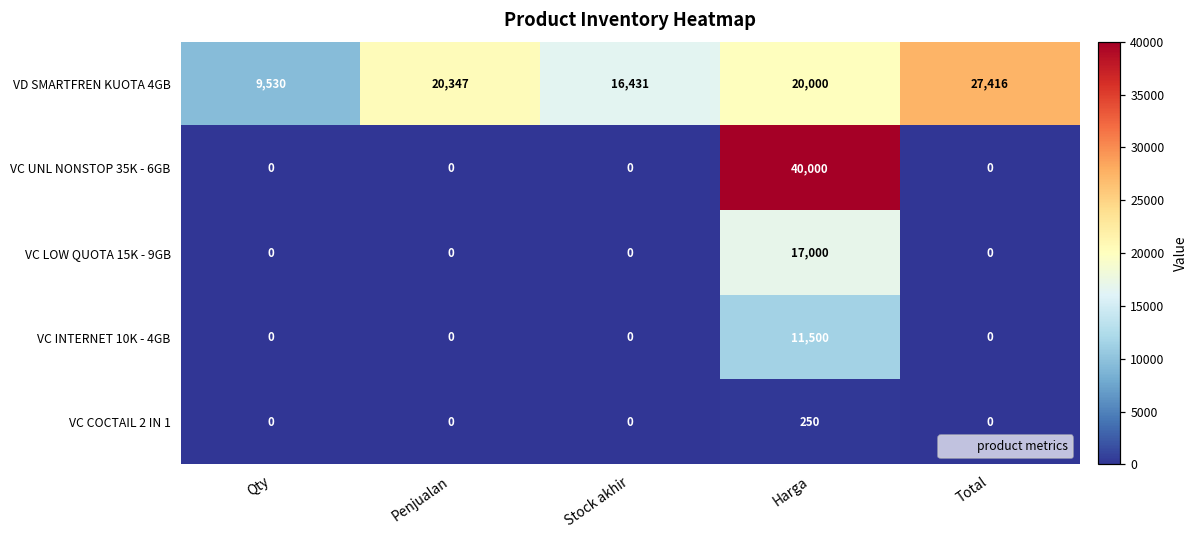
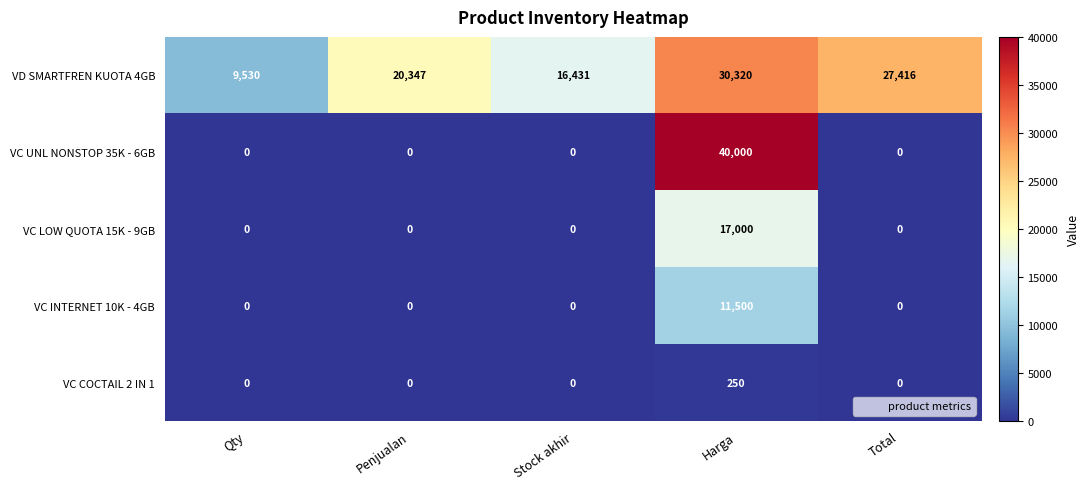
  {
    "VD SMARTFREN KUOTA 4GB": {
      "Qty": "9,530",
      "Penjualan": "20,347",
      "Stock akhir": "16,431",
-     "Harga": "20,000",
+     "Harga": "30,320",
      "Total": "27,416"
    },
    "VC UNL NONSTOP 35K - 6GB": {
      "Qty": "0",
      "Penjualan": "0",
      "Stock akhir": "0",
      "Harga": "40,000",
      "Total": "0"
    },
    "VC LOW QUOTA 15K - 9GB": {
      "Qty": "0",
      "Penjualan": "0",
      "Stock akhir": "0",
      "Harga": "17,000",
      "Total": "0"
    },
    "VC INTERNET 10K - 4GB": {
      "Qty": "0",
      "Penjualan": "0",
      "Stock akhir": "0",
      "Harga": "11,500",
      "Total": "0"
    },
    "VC COCTAIL 2 IN 1": {
      "Qty": "0",
      "Penjualan": "0",
      "Stock akhir": "0",
      "Harga": "250",
      "Total": "0"
    }
  }
